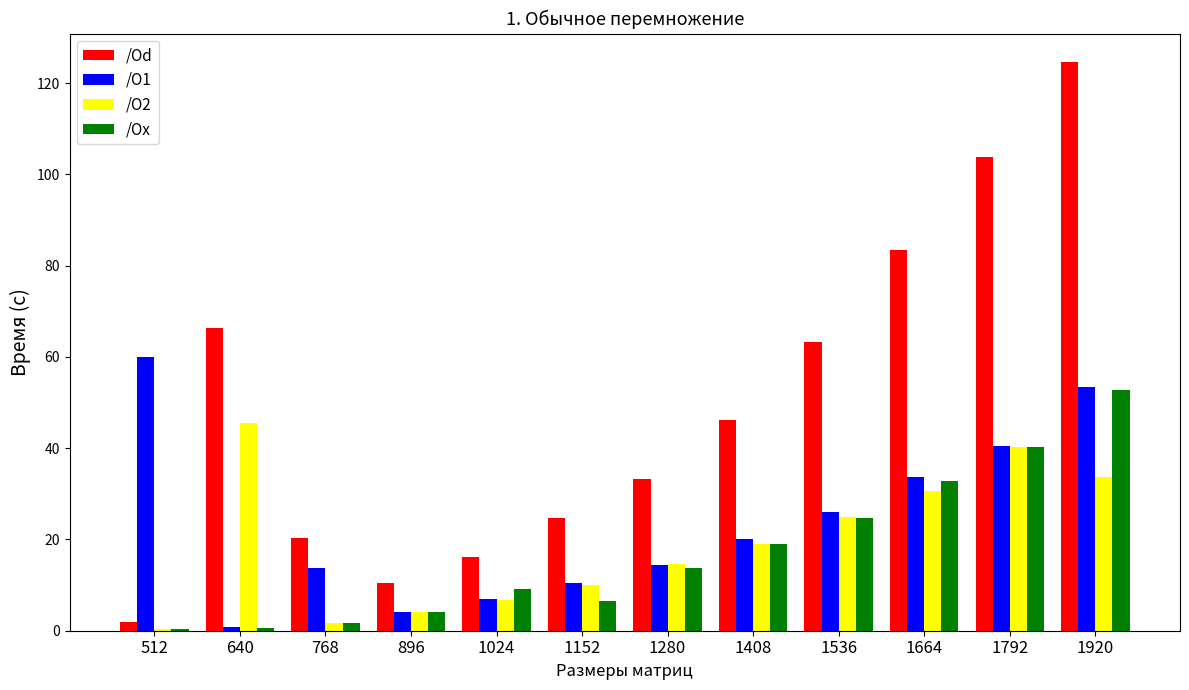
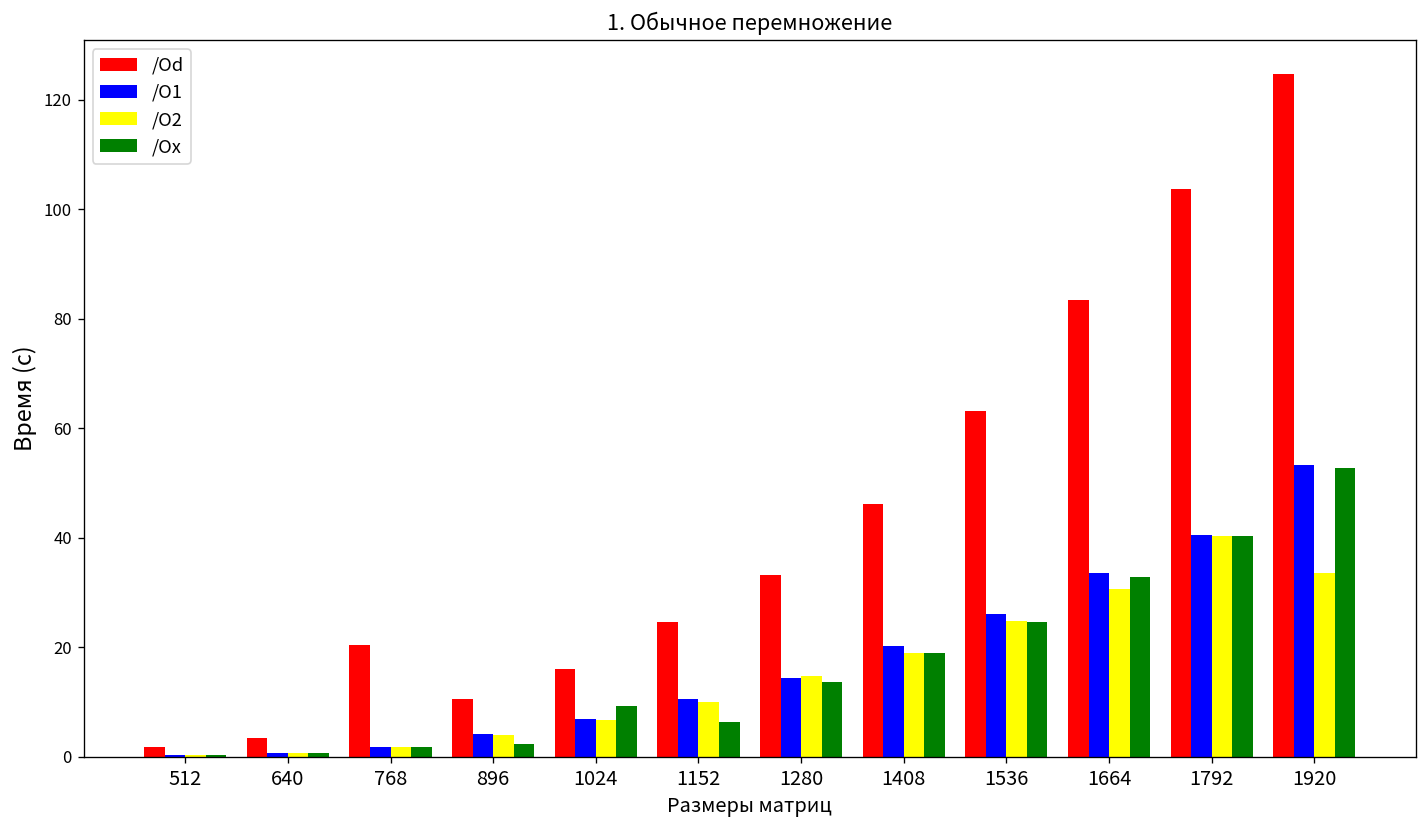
  {
    "/Od": {
      "512": 2,
-     "640": 66,
+     "640": 3,
      "768": 20,
      "896": 11,
      "1024": 16,
      "1152": 25,
      "1280": 33,
      "1408": 46,
      "1536": 63,
      "1664": 84,
      "1792": 104,
      "1920": 125
    },
    "/O1": {
-     "512": 60,
+     "512": 0,
      "640": 1,
-     "768": 14,
+     "768": 2,
      "896": 4,
      "1024": 7,
      "1152": 11,
      "1280": 14,
      "1408": 20,
      "1536": 26,
      "1664": 34,
      "1792": 40,
      "1920": 53
    },
    "/O2": {
-     "640": 45,
+     "640": 1,
      "768": 2,
      "896": 4,
      "1024": 7,
      "1152": 10,
      "1280": 15,
      "1408": 19,
      "1536": 25,
      "1664": 31,
      "1792": 40,
      "1920": 34
    },
    "/Ox": {
      "640": 1,
      "768": 2,
-     "896": 4,
+     "896": 2,
      "1024": 9,
      "1152": 6,
      "1280": 14,
      "1408": 19,
      "1536": 25,
      "1664": 33,
      "1792": 40,
      "1920": 53
    }
  }
